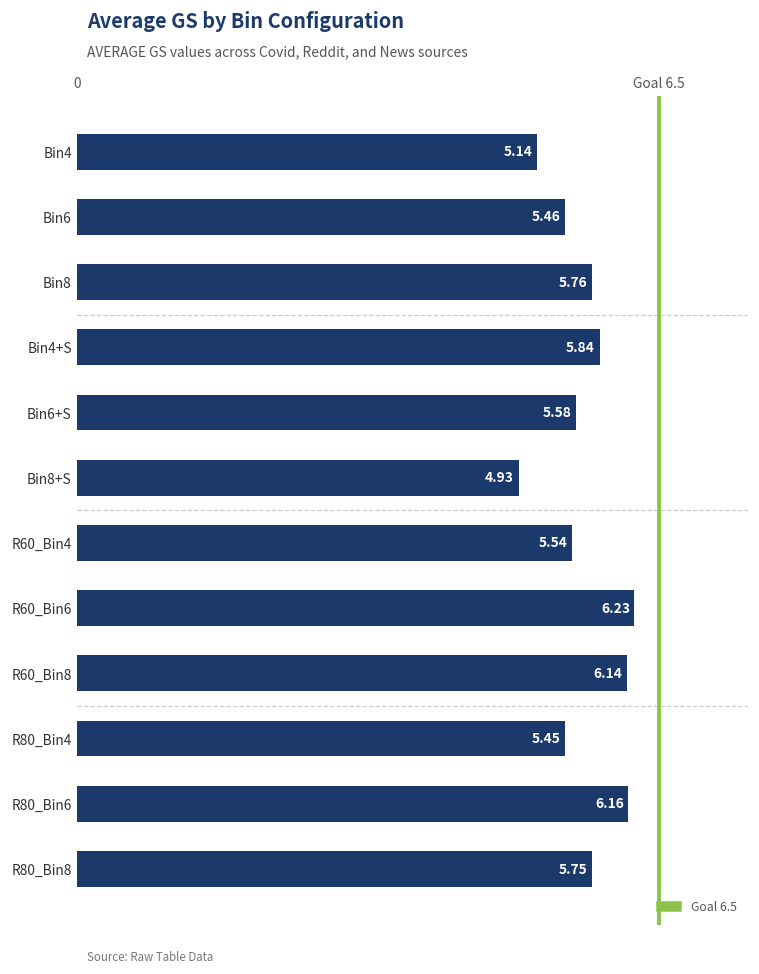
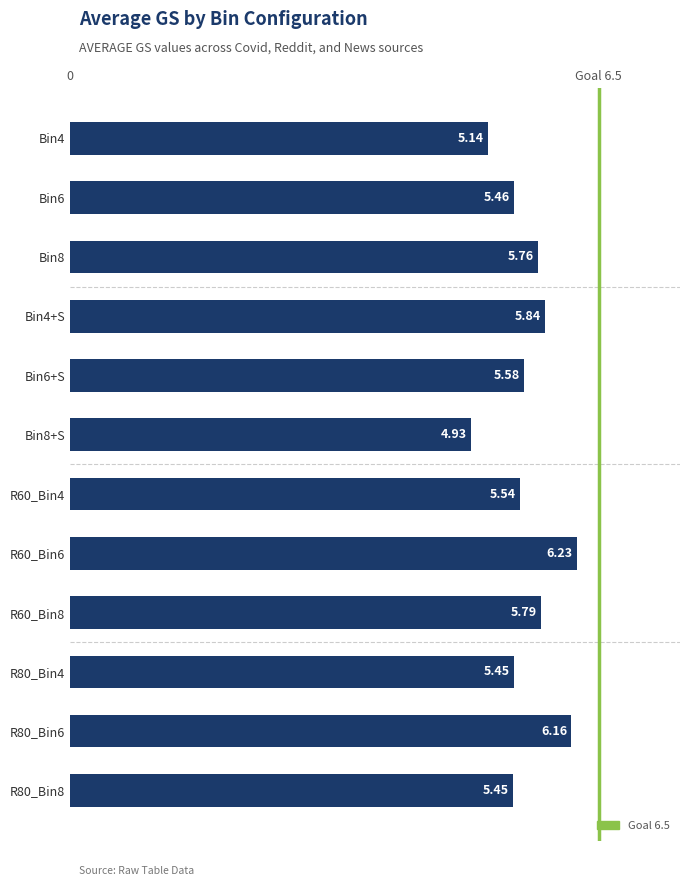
  {
    "Bin4": 5.14,
    "Bin6": 5.46,
    "Bin8": 5.76,
    "Bin4+S": 5.84,
    "Bin6+S": 5.58,
    "Bin8+S": 4.93,
    "R60_Bin4": 5.54,
    "R60_Bin6": 6.23,
-   "R60_Bin8": 6.14,
+   "R60_Bin8": 5.79,
    "R80_Bin4": 5.45,
    "R80_Bin6": 6.16,
-   "R80_Bin8": 5.75
+   "R80_Bin8": 5.45
  }
